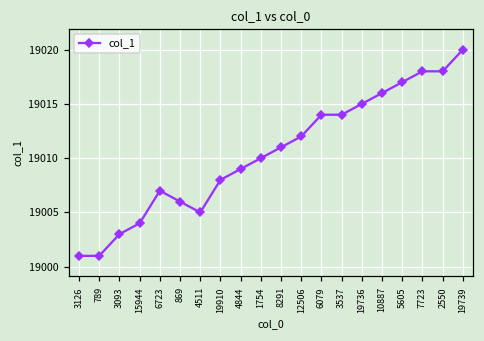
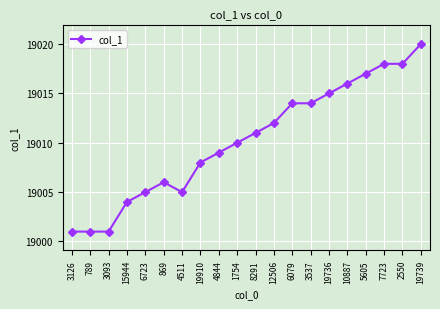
  {
    "3126": 19001,
    "789": 19001,
-   "3093": 19003,
+   "3093": 19001,
    "15944": 19004,
-   "6723": 19007,
+   "6723": 19005,
    "869": 19006,
    "4511": 19005,
    "19910": 19008,
    "4844": 19009,
    "1754": 19010,
    "8291": 19011,
    "12506": 19012,
    "6079": 19014,
    "3537": 19014,
    "19736": 19015,
    "10887": 19016,
    "5605": 19017,
    "7723": 19018,
    "2550": 19018,
    "19739": 19020
  }
